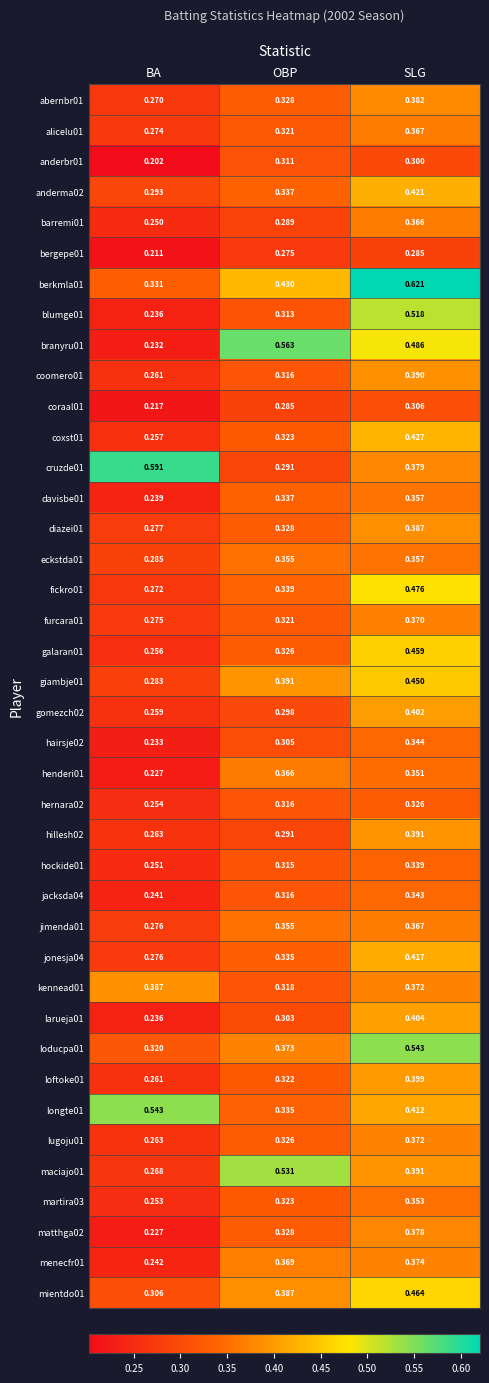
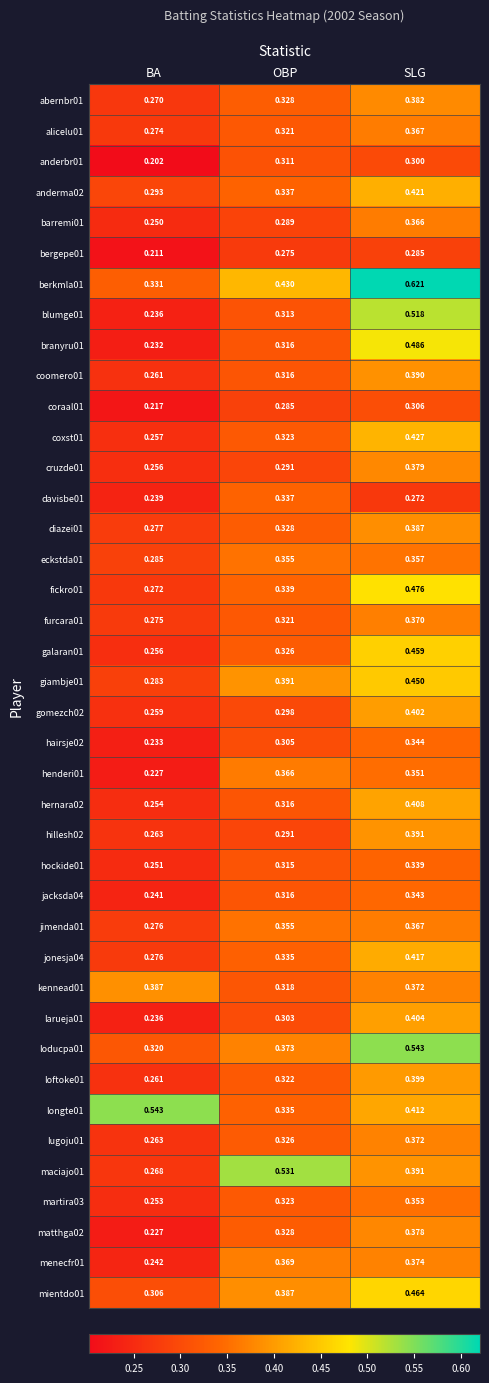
  {
    "abernbr01": {
      "BA": 0.270,
      "OBP": 0.328,
      "SLG": 0.382
    },
    "alicelu01": {
      "BA": 0.274,
      "OBP": 0.321,
      "SLG": 0.367
    },
    "anderbr01": {
      "BA": 0.202,
      "OBP": 0.311,
      "SLG": 0.300
    },
    "anderma02": {
      "BA": 0.293,
      "OBP": 0.337,
      "SLG": 0.421
    },
    "barremi01": {
      "BA": 0.250,
      "OBP": 0.289,
      "SLG": 0.366
    },
    "bergepe01": {
      "BA": 0.211,
      "OBP": 0.275,
      "SLG": 0.285
    },
    "berkmla01": {
      "BA": 0.331,
      "OBP": 0.430,
      "SLG": 0.621
    },
    "blumge01": {
      "BA": 0.236,
      "OBP": 0.313,
      "SLG": 0.518
    },
    "branyru01": {
      "BA": 0.232,
-     "OBP": 0.563,
+     "OBP": 0.316,
      "SLG": 0.486
    },
    "coomero01": {
      "BA": 0.261,
      "OBP": 0.316,
      "SLG": 0.390
    },
    "coraal01": {
      "BA": 0.217,
      "OBP": 0.285,
      "SLG": 0.306
    },
    "coxst01": {
      "BA": 0.257,
      "OBP": 0.323,
      "SLG": 0.427
    },
    "cruzde01": {
-     "BA": 0.591,
+     "BA": 0.256,
      "OBP": 0.291,
      "SLG": 0.379
    },
    "davisbe01": {
      "BA": 0.239,
      "OBP": 0.337,
-     "SLG": 0.357
+     "SLG": 0.272
    },
    "diazei01": {
      "BA": 0.277,
      "OBP": 0.328,
      "SLG": 0.387
    },
    "eckstda01": {
      "BA": 0.285,
      "OBP": 0.355,
      "SLG": 0.357
    },
    "fickro01": {
      "BA": 0.272,
      "OBP": 0.339,
      "SLG": 0.476
    },
    "furcara01": {
      "BA": 0.275,
      "OBP": 0.321,
      "SLG": 0.370
    },
    "galaran01": {
      "BA": 0.256,
      "OBP": 0.326,
      "SLG": 0.459
    },
    "giambje01": {
      "BA": 0.283,
      "OBP": 0.391,
      "SLG": 0.450
    },
    "gomezch02": {
      "BA": 0.259,
      "OBP": 0.298,
      "SLG": 0.402
    },
    "hairsje02": {
      "BA": 0.233,
      "OBP": 0.305,
      "SLG": 0.344
    },
    "henderi01": {
      "BA": 0.227,
      "OBP": 0.366,
      "SLG": 0.351
    },
    "hernara02": {
      "BA": 0.254,
      "OBP": 0.316,
-     "SLG": 0.326
+     "SLG": 0.408
    },
    "hillesh02": {
      "BA": 0.263,
      "OBP": 0.291,
      "SLG": 0.391
    },
    "hockide01": {
      "BA": 0.251,
      "OBP": 0.315,
      "SLG": 0.339
    },
    "jacksda04": {
      "BA": 0.241,
      "OBP": 0.316,
      "SLG": 0.343
    },
    "jimenda01": {
      "BA": 0.276,
      "OBP": 0.355,
      "SLG": 0.367
    },
    "jonesja04": {
      "BA": 0.276,
      "OBP": 0.335,
      "SLG": 0.417
    },
    "kennead01": {
      "BA": 0.387,
      "OBP": 0.318,
      "SLG": 0.372
    },
    "larueja01": {
      "BA": 0.236,
      "OBP": 0.303,
      "SLG": 0.404
    },
    "loducpa01": {
      "BA": 0.320,
      "OBP": 0.373,
      "SLG": 0.543
    },
    "loftoke01": {
      "BA": 0.261,
      "OBP": 0.322,
      "SLG": 0.399
    },
    "longte01": {
      "BA": 0.543,
      "OBP": 0.335,
      "SLG": 0.412
    },
    "lugoju01": {
      "BA": 0.263,
      "OBP": 0.326,
      "SLG": 0.372
    },
    "maciajo01": {
      "BA": 0.268,
      "OBP": 0.531,
      "SLG": 0.391
    },
    "martira03": {
      "BA": 0.253,
      "OBP": 0.323,
      "SLG": 0.353
    },
    "matthga02": {
      "BA": 0.227,
      "OBP": 0.328,
      "SLG": 0.378
    },
    "menecfr01": {
      "BA": 0.242,
      "OBP": 0.369,
      "SLG": 0.374
    },
    "mientdo01": {
      "BA": 0.306,
      "OBP": 0.387,
      "SLG": 0.464
    }
  }
